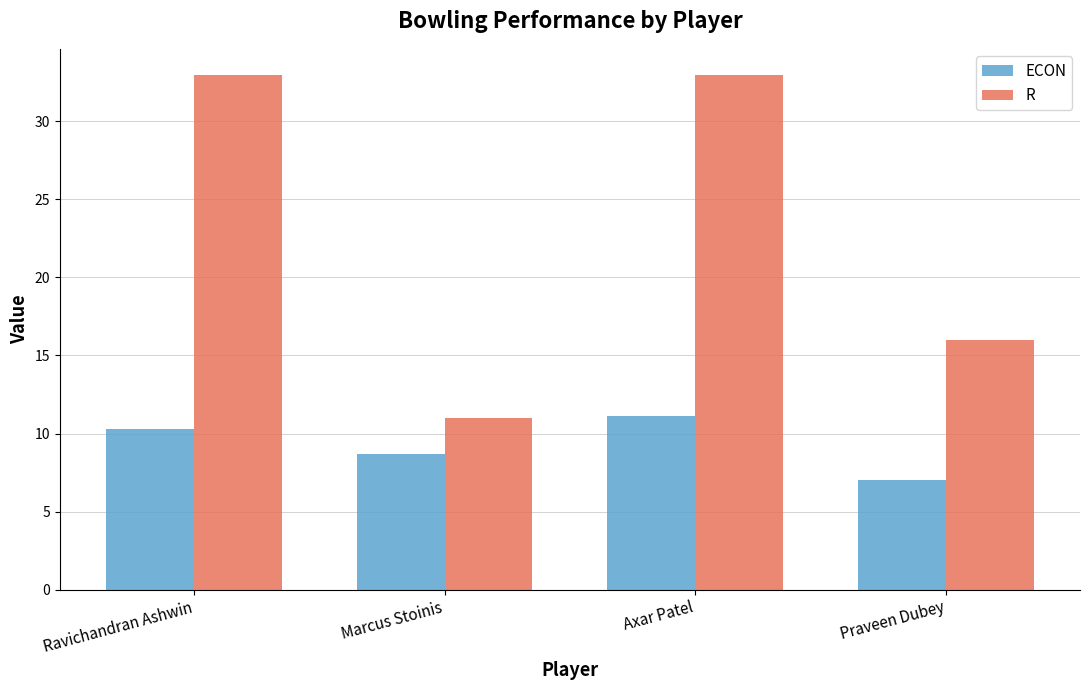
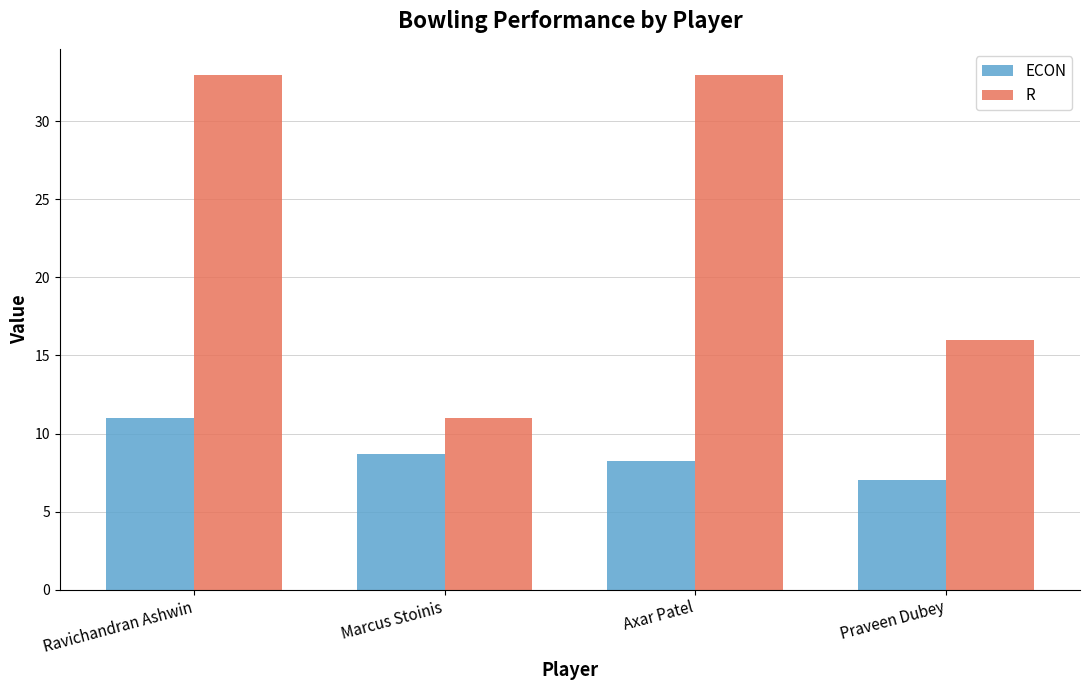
  {
    "ECON": {
-     "Ravichandran Ashwin": 10.3,
+     "Ravichandran Ashwin": 11.0,
      "Marcus Stoinis": 8.7,
-     "Axar Patel": 11.1,
+     "Axar Patel": 8.3,
      "Praveen Dubey": 7.0
    },
    "R": {
      "Ravichandran Ashwin": 33.0,
      "Marcus Stoinis": 11.0,
      "Axar Patel": 33.0,
      "Praveen Dubey": 16.0
    }
  }
